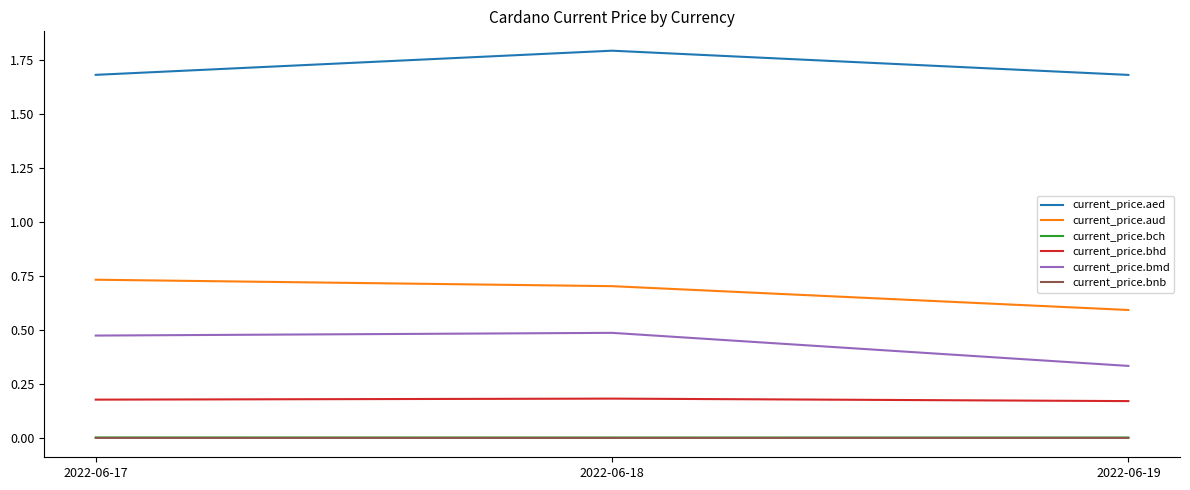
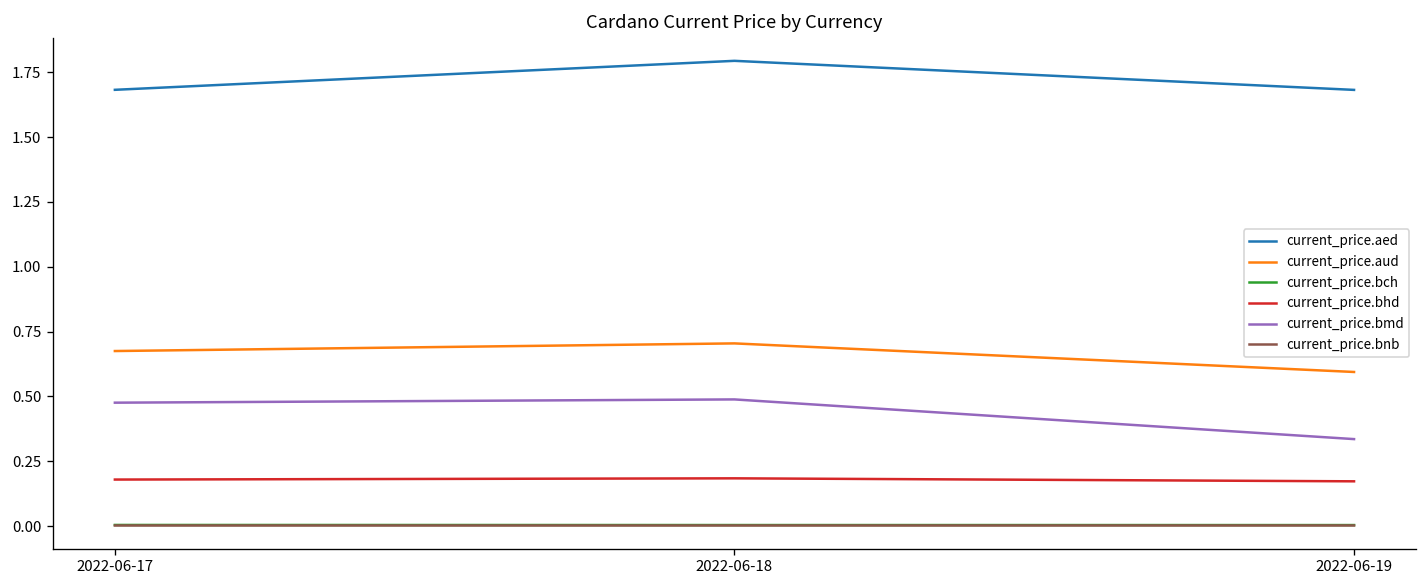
  {
    "current_price.aed": {
      "2022-06-17": 1.68,
      "2022-06-18": 1.79,
      "2022-06-19": 1.68
    },
    "current_price.aud": {
-     "2022-06-17": 0.73,
+     "2022-06-17": 0.67,
      "2022-06-18": 0.70,
      "2022-06-19": 0.59
    },
    "current_price.bnb": {
      "2022-06-17": 0.00,
      "2022-06-18": 0.00,
      "2022-06-19": 0.00
    },
    "current_price.bhd": {
      "2022-06-17": 0.18,
      "2022-06-18": 0.18,
      "2022-06-19": 0.17
    },
    "current_price.bmd": {
      "2022-06-17": 0.48,
      "2022-06-18": 0.49,
      "2022-06-19": 0.34
    }
  }
